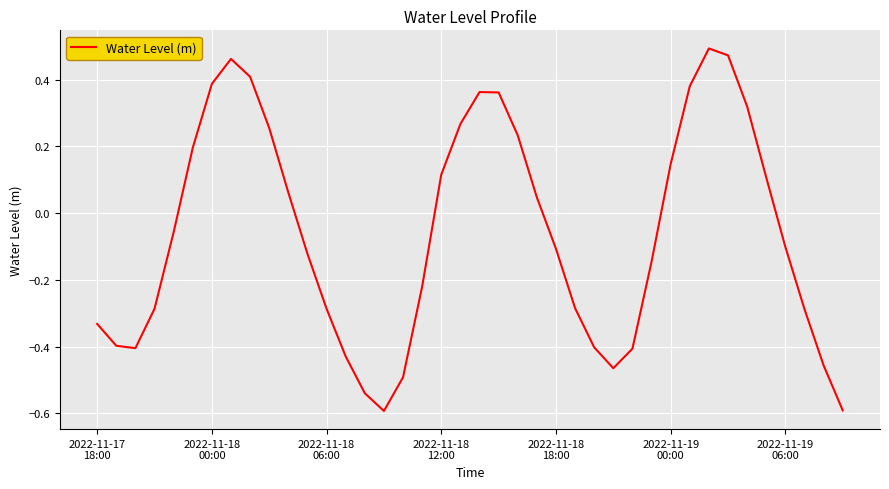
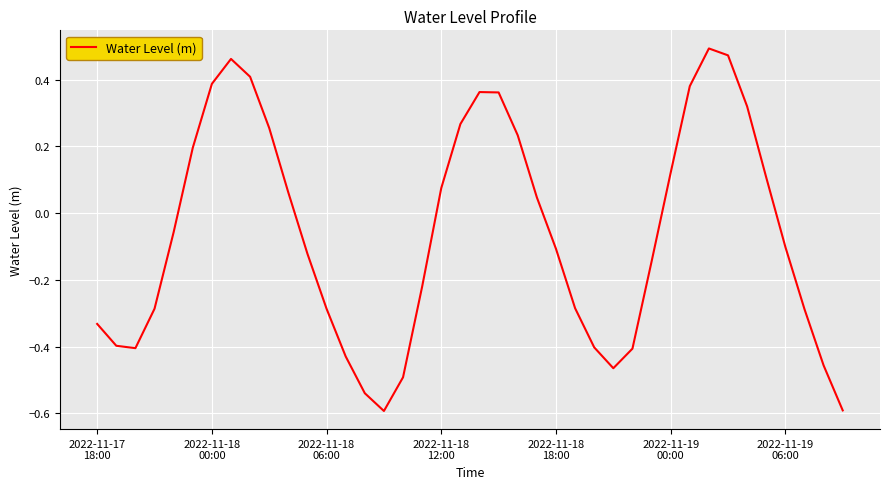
  {
    "2022-11-17 18:00": -0.33,
    "2022-11-18 00:00": 0.39,
    "2022-11-18 06:00": -0.29,
-   "2022-11-18 12:00": 0.12,
+   "2022-11-18 12:00": 0.07,
    "2022-11-18 18:00": -0.11,
-   "2022-11-19 00:00": 0.15,
+   "2022-11-19 00:00": 0.12,
    "2022-11-19 06:00": -0.10
  }
